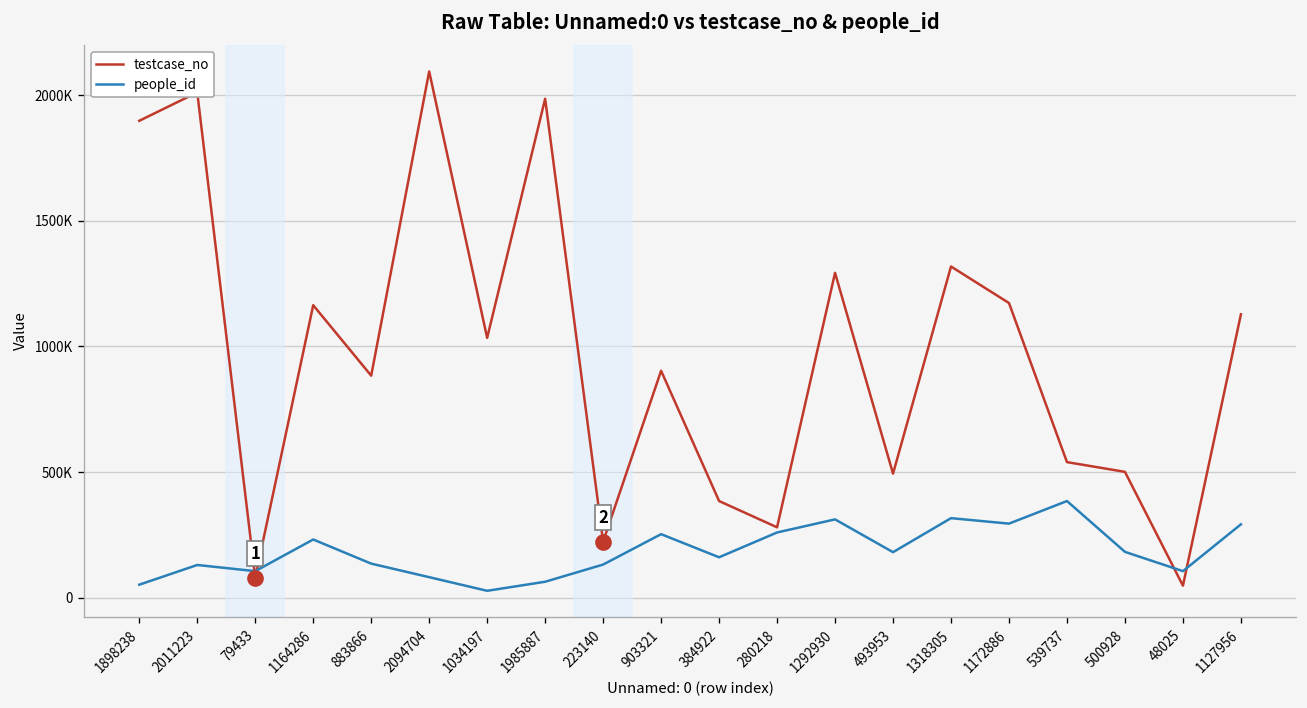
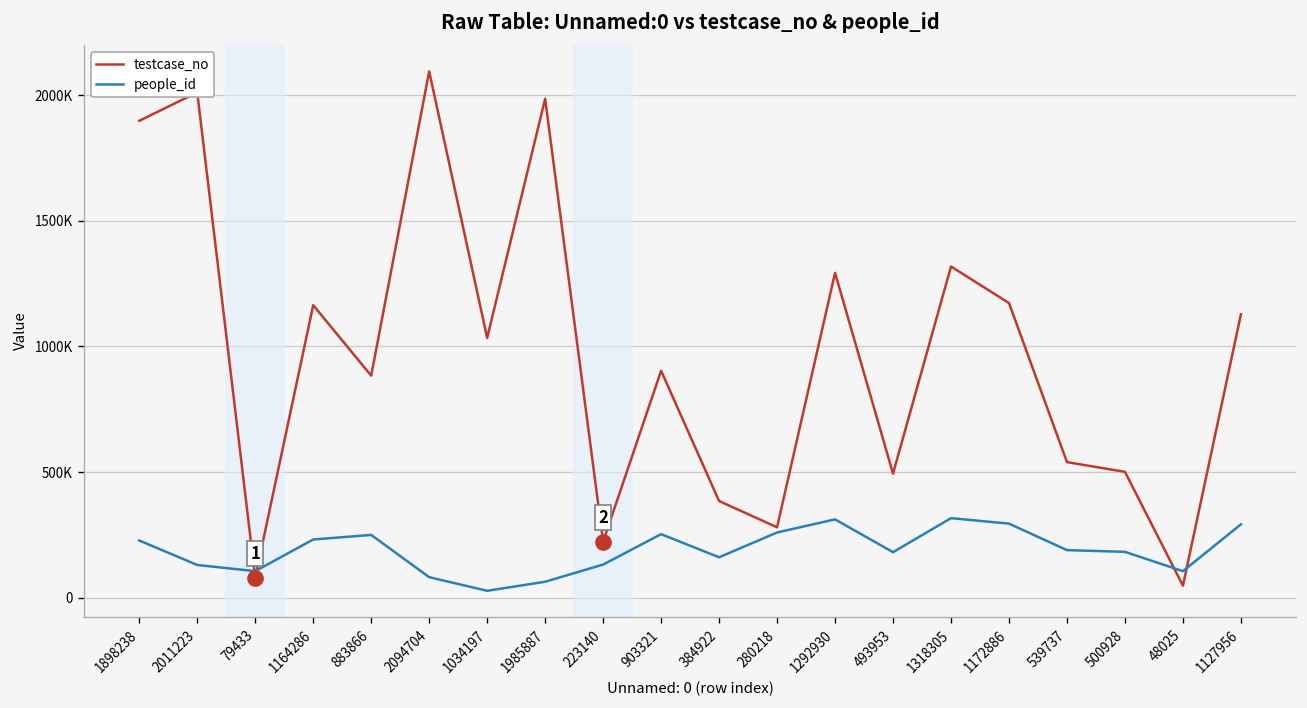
  {
    "people_id": {
-     "1898238": 50000,
+     "1898238": 230000,
      "2011223": 130000,
      "1164286": 230000,
-     "883866": 140000,
+     "883866": 250000,
      "2094704": 80000,
      "1034197": 30000,
      "1985887": 60000,
      "223140": 130000,
      "903321": 250000,
      "384922": 160000,
      "280218": 260000,
      "1292930": 310000,
      "493953": 180000,
      "1318305": 320000,
      "1172886": 290000,
-     "539737": 380000,
+     "539737": 190000,
      "500928": 180000,
      "48025": 110000,
      "1127956": 290000
    }
  }
